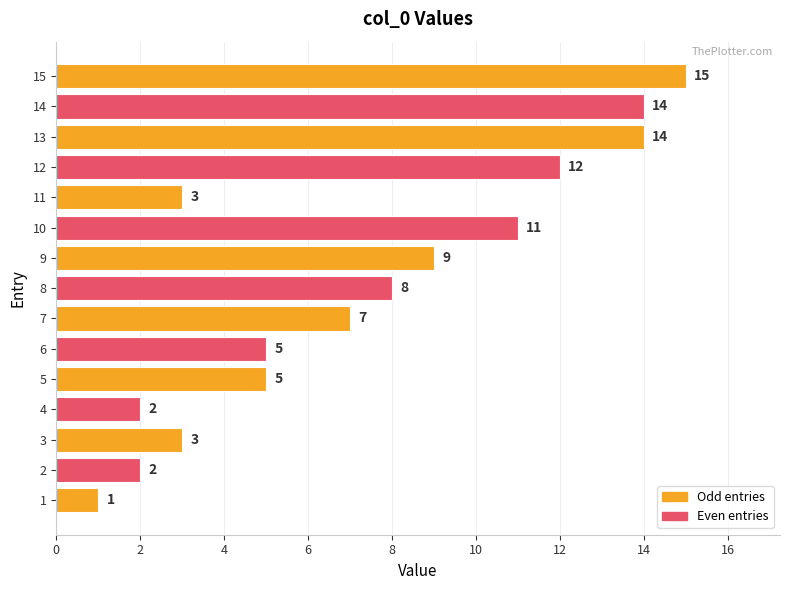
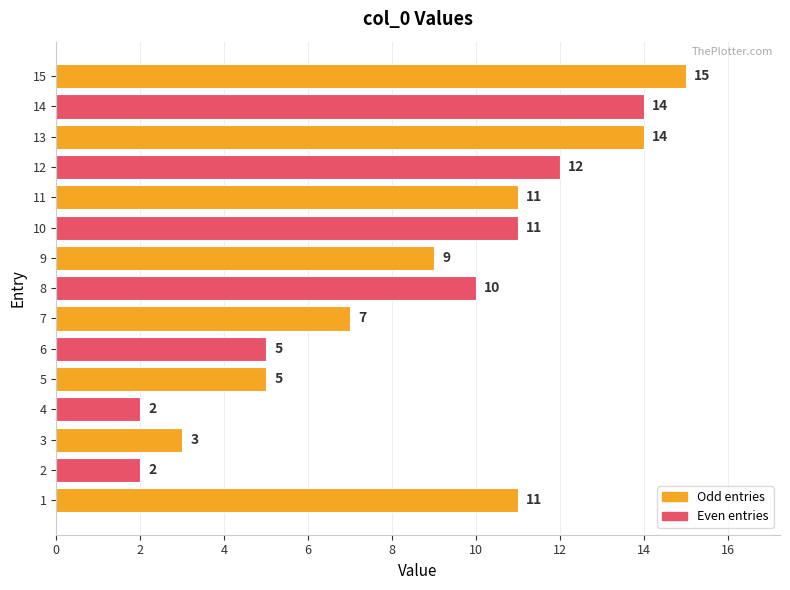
  {
    "15": 15,
    "14": 14,
    "13": 14,
    "12": 12,
-   "11": 3,
+   "11": 11,
    "10": 11,
    "9": 9,
-   "8": 8,
+   "8": 10,
    "7": 7,
    "6": 5,
    "5": 5,
    "4": 2,
    "3": 3,
    "2": 2,
-   "1": 1
+   "1": 11
  }
